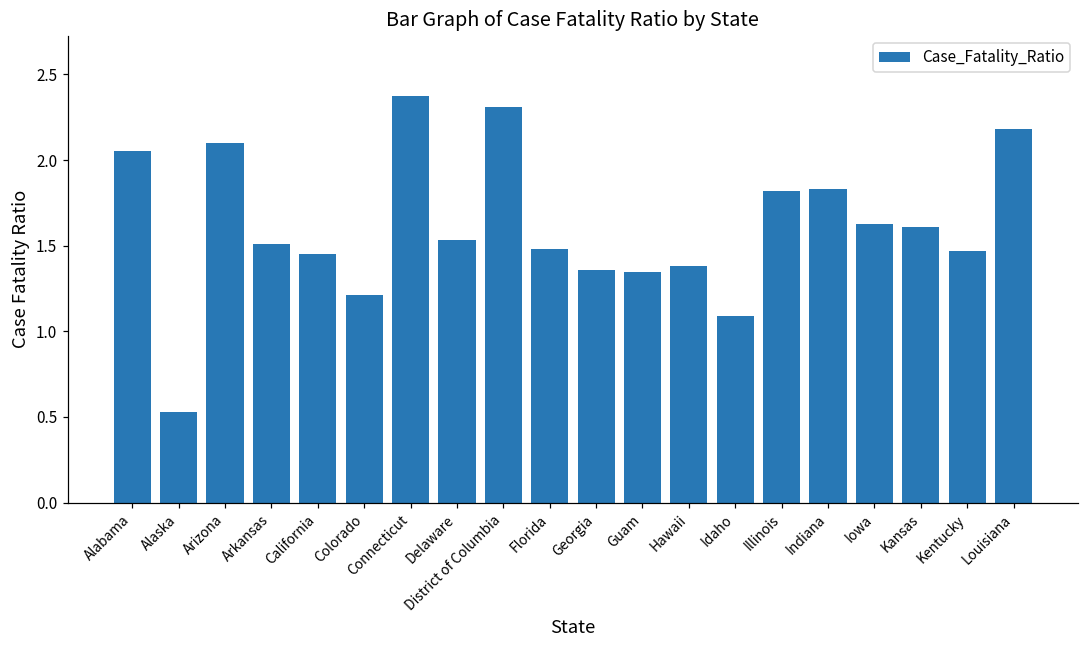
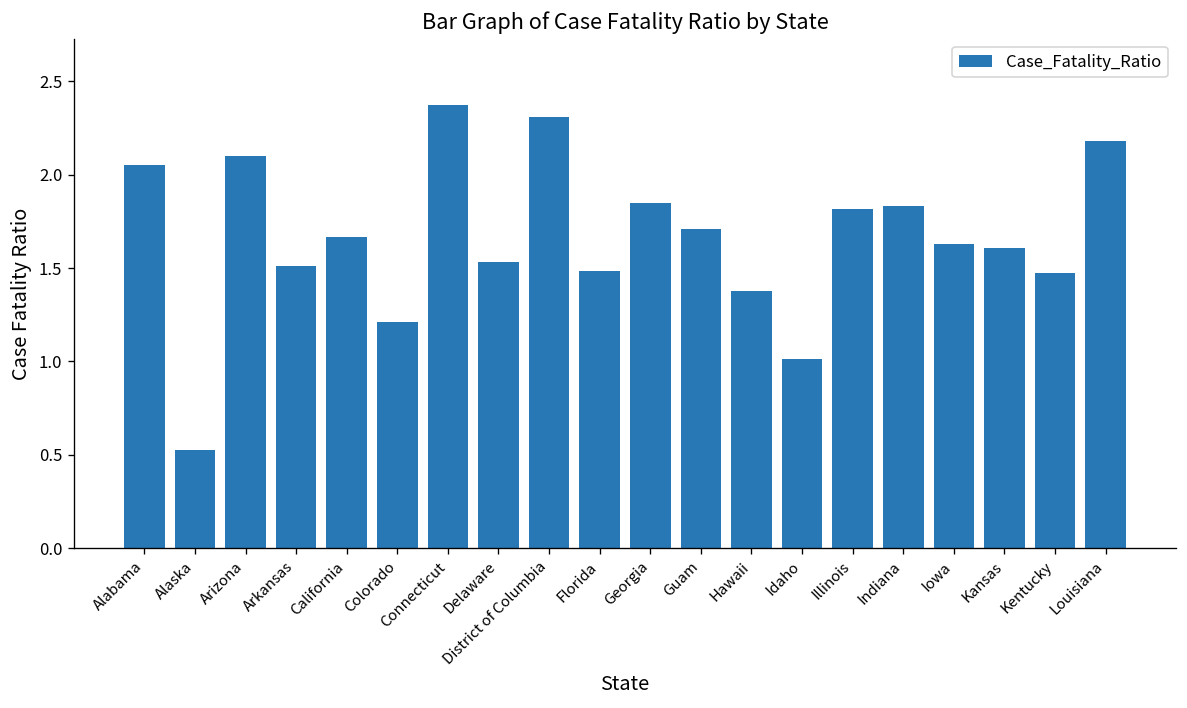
  {
    "Alabama": 2.05,
    "Alaska": 0.53,
    "Arizona": 2.10,
    "Arkansas": 1.51,
-   "California": 1.45,
+   "California": 1.67,
    "Colorado": 1.21,
    "Connecticut": 2.37,
    "Delaware": 1.53,
    "District of Columbia": 2.31,
    "Florida": 1.48,
-   "Georgia": 1.36,
-   "Guam": 1.35,
+   "Georgia": 1.85,
+   "Guam": 1.71,
    "Hawaii": 1.38,
-   "Idaho": 1.09,
+   "Idaho": 1.01,
    "Illinois": 1.82,
    "Indiana": 1.83,
    "Iowa": 1.63,
    "Kansas": 1.61,
    "Kentucky": 1.47,
    "Louisiana": 2.18
  }
